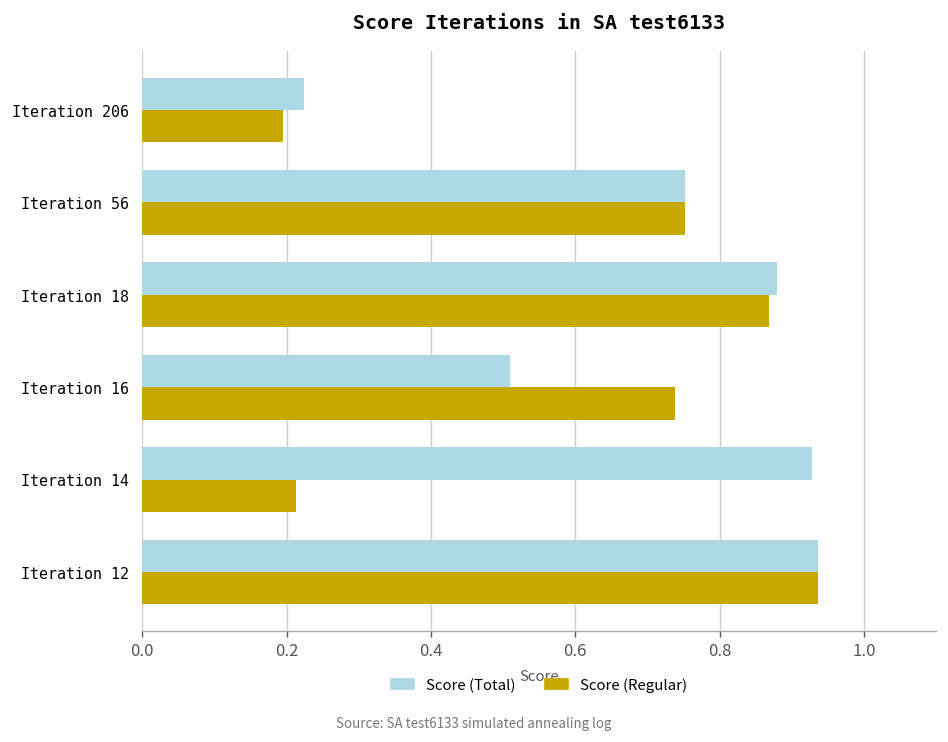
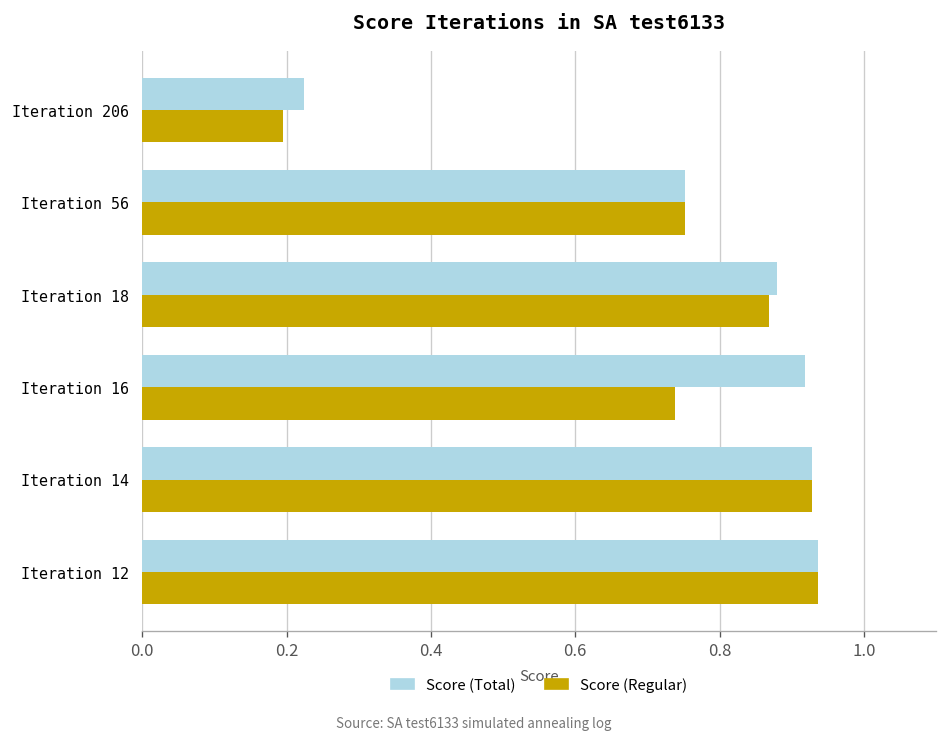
  {
    "Score (Total)": {
      "Iteration 206": 0.22,
      "Iteration 56": 0.75,
      "Iteration 18": 0.88,
-     "Iteration 16": 0.51,
+     "Iteration 16": 0.92,
      "Iteration 14": 0.93,
      "Iteration 12": 0.94
    },
    "Score (Regular)": {
      "Iteration 206": 0.19,
      "Iteration 56": 0.75,
      "Iteration 18": 0.87,
      "Iteration 16": 0.74,
-     "Iteration 14": 0.21,
+     "Iteration 14": 0.93,
      "Iteration 12": 0.94
    }
  }
